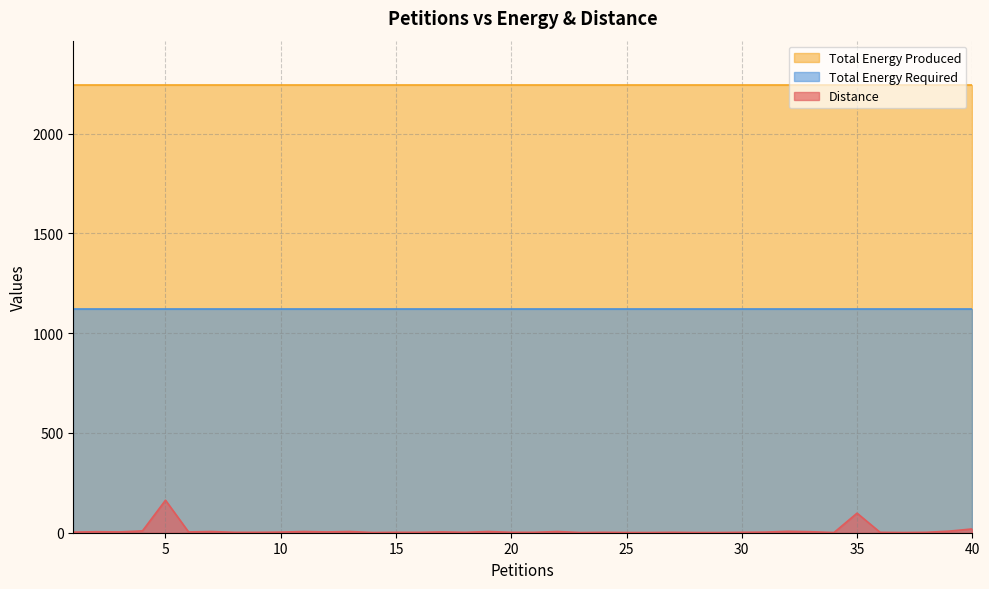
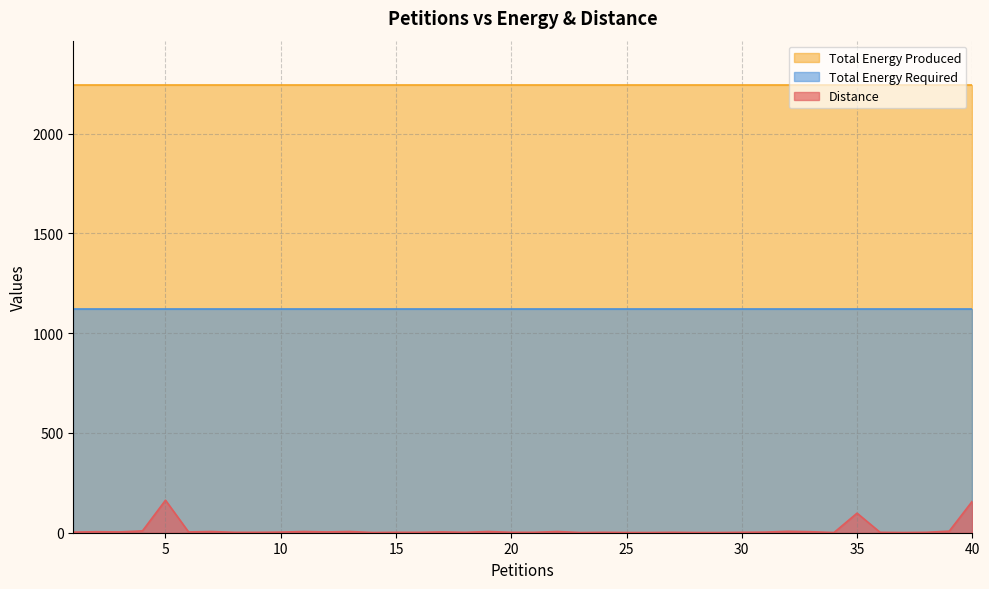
  {
    "Total Energy Produced": {
      "5": 2240,
      "10": 2240,
      "15": 2240,
      "20": 2240,
      "25": 2240,
      "30": 2240,
      "40": 2240
    },
    "Total Energy Required": {
      "5": 1120,
      "10": 1120,
      "15": 1120,
      "20": 1120,
      "25": 1120,
      "30": 1120,
      "35": 1120,
      "40": 1120
    },
    "Distance": {
      "5": 160,
      "10": 0,
      "15": 0,
      "20": 0,
      "25": 0,
      "30": 0,
      "35": 100,
-     "40": 20
+     "40": 160
    }
  }
